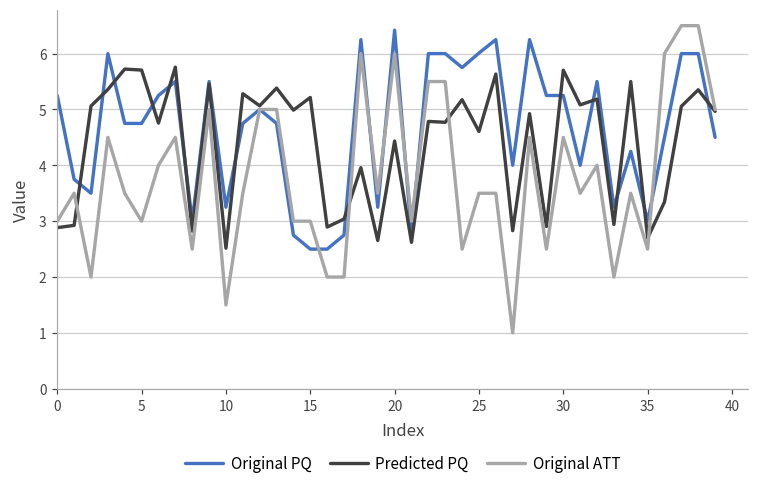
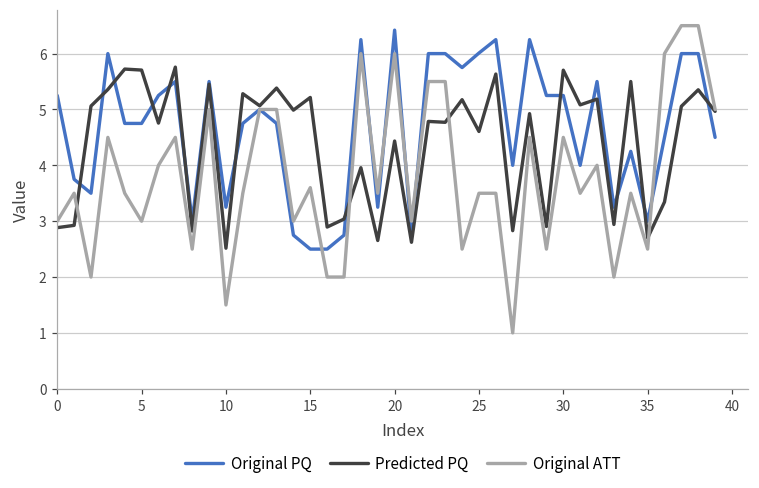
  {
    "Original PQ": {
      "0": 5.3,
      "5": 4.8,
      "10": 3.3,
      "15": 2.5,
      "20": 6.4,
      "25": 6.0,
      "30": 5.3,
      "35": 3.0
    },
    "Predicted PQ": {
      "0": 2.9,
      "5": 5.7,
      "10": 2.5,
      "15": 5.2,
      "20": 4.4,
      "25": 4.6,
      "30": 5.7,
      "35": 2.7
    },
    "Original ATT": {
      "0": 3.0,
      "5": 3.0,
      "10": 1.5,
-     "15": 3.0,
+     "15": 3.6,
      "20": 6.0,
      "25": 3.5,
      "30": 4.5,
      "35": 2.5
    }
  }
